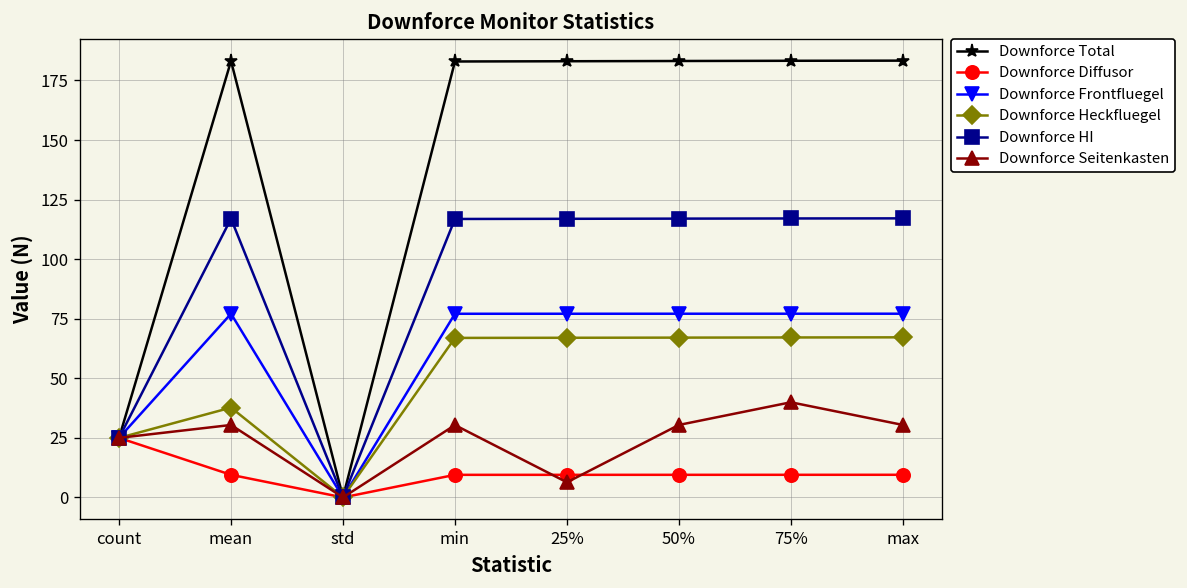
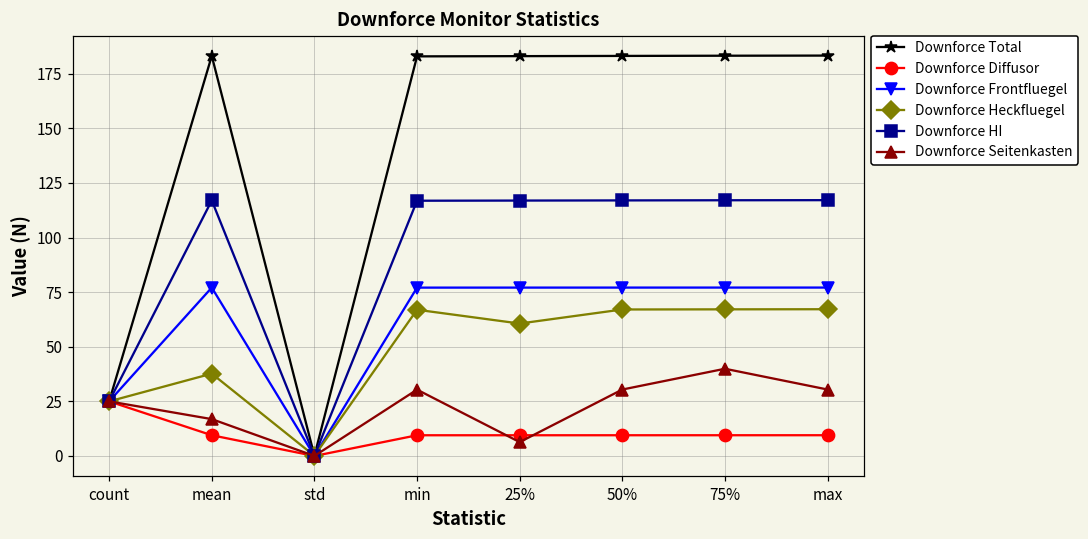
  {
    "Downforce Total": {
      "mean": 183,
      "min": 183,
      "25%": 183,
      "50%": 183,
      "75%": 183,
      "max": 183
    },
    "Downforce Diffusor": {
      "mean": 9,
      "min": 9,
      "25%": 9,
      "50%": 9,
      "75%": 10,
      "max": 10
    },
    "Downforce Frontfluegel": {
      "mean": 77,
      "min": 77,
      "25%": 77,
      "50%": 77,
      "75%": 77,
      "max": 77
    },
    "Downforce Heckfluegel": {
      "mean": 38,
      "min": 67,
-     "25%": 67,
+     "25%": 61,
      "50%": 67,
      "75%": 67,
      "max": 67
    },
    "Downforce HI": {
      "mean": 117,
      "min": 117,
      "25%": 117,
      "50%": 117,
      "75%": 117,
      "max": 117
    },
    "Downforce Seitenkasten": {
-     "mean": 30,
+     "mean": 17,
      "min": 30,
      "25%": 6,
      "50%": 30,
      "75%": 40,
      "max": 30
    }
  }
